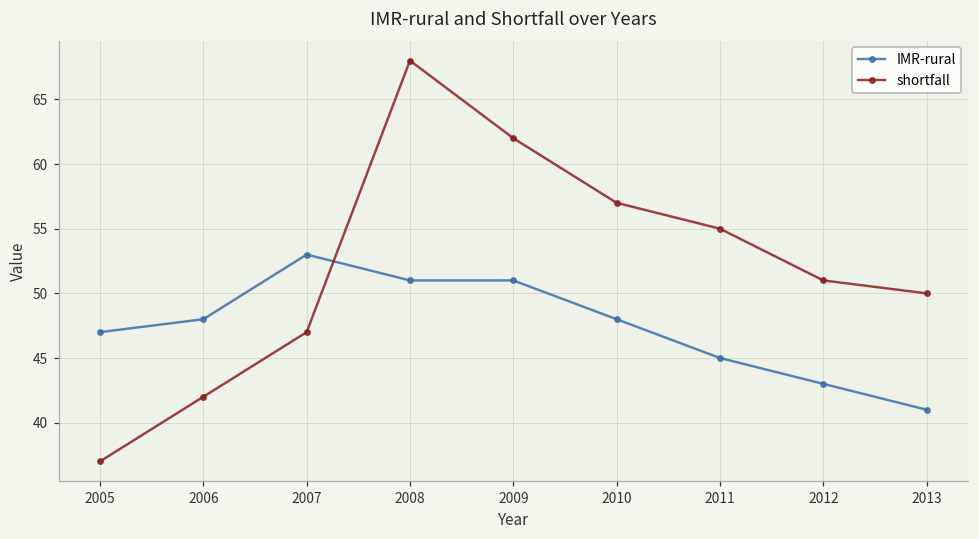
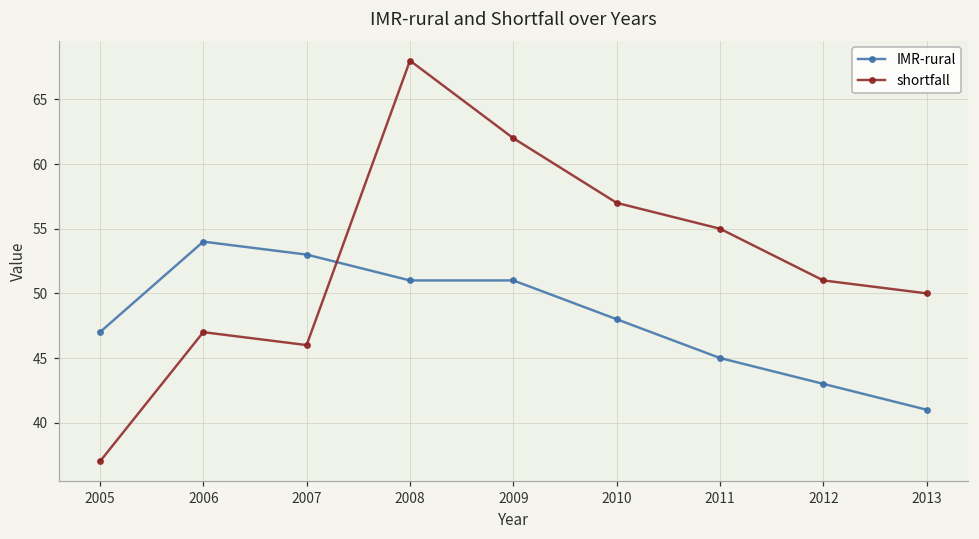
  {
    "IMR-rural": {
      "2005": 47,
-     "2006": 48,
+     "2006": 54,
      "2007": 53,
      "2008": 51,
      "2009": 51,
      "2010": 48,
      "2011": 45,
      "2012": 43,
      "2013": 41
    },
    "shortfall": {
      "2005": 37,
-     "2006": 42,
-     "2007": 47,
+     "2006": 47,
+     "2007": 46,
      "2008": 68,
      "2009": 62,
      "2010": 57,
      "2011": 55,
      "2012": 51,
      "2013": 50
    }
  }
